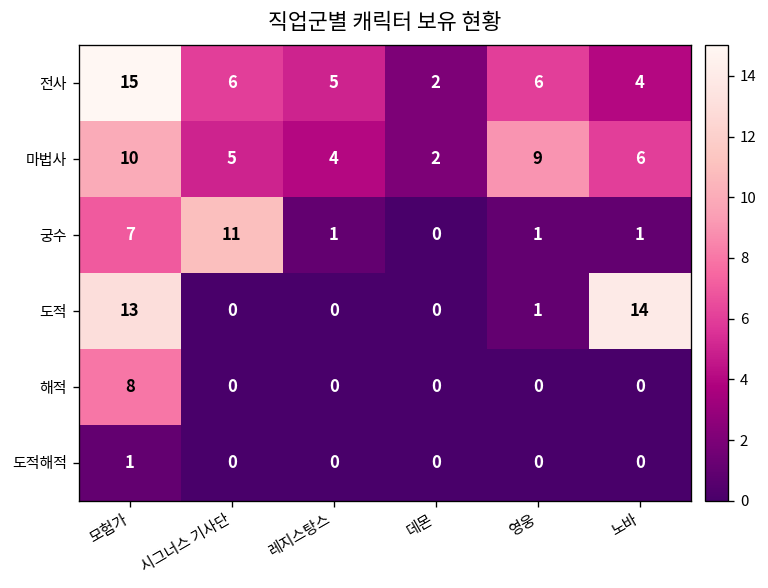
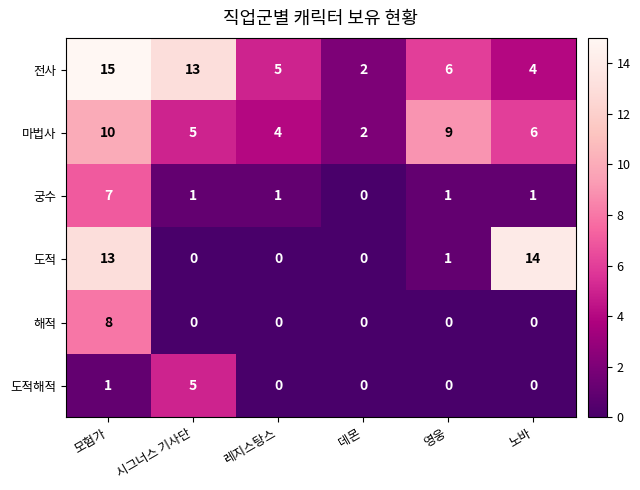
  {
    "전사": {
      "모험가": 15,
-     "시그너스 기사단": 6,
+     "시그너스 기사단": 13,
      "레지스탕스": 5,
      "데몬": 2,
      "영웅": 6,
      "노바": 4
    },
    "마법사": {
      "모험가": 10,
      "시그너스 기사단": 5,
      "레지스탕스": 4,
      "데몬": 2,
      "영웅": 9,
      "노바": 6
    },
    "궁수": {
      "모험가": 7,
-     "시그너스 기사단": 11,
+     "시그너스 기사단": 1,
      "레지스탕스": 1,
      "데몬": 0,
      "영웅": 1,
      "노바": 1
    },
    "도적": {
      "모험가": 13,
      "시그너스 기사단": 0,
      "레지스탕스": 0,
      "데몬": 0,
      "영웅": 1,
      "노바": 14
    },
    "해적": {
      "모험가": 8,
      "시그너스 기사단": 0,
      "레지스탕스": 0,
      "데몬": 0,
      "영웅": 0,
      "노바": 0
    },
    "도적해적": {
      "모험가": 1,
-     "시그너스 기사단": 0,
+     "시그너스 기사단": 5,
      "레지스탕스": 0,
      "데몬": 0,
      "영웅": 0,
      "노바": 0
    }
  }
